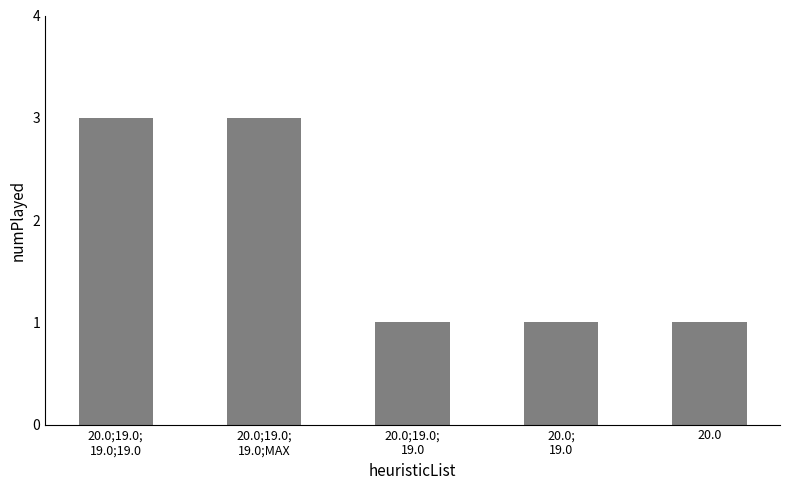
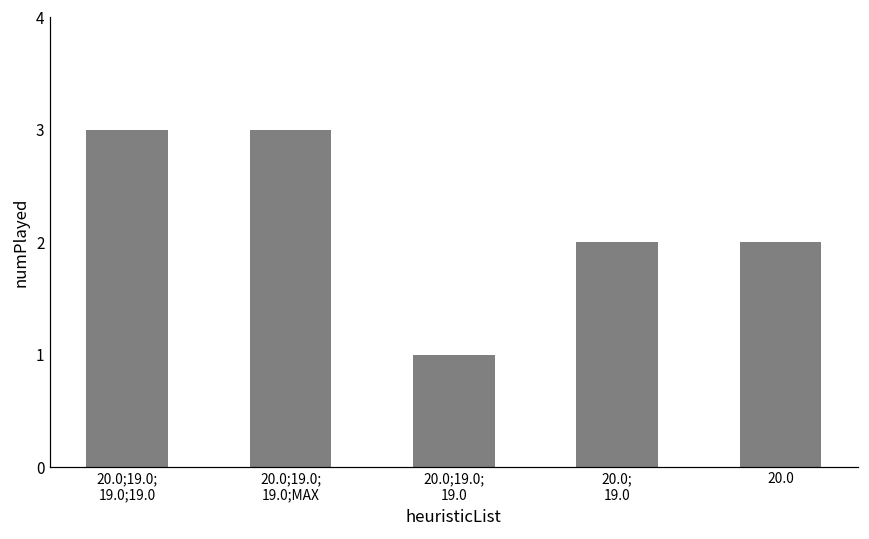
  {
    "20.0;19.0; 19.0;19.0": 3,
    "20.0;19.0; 19.0;MAX": 3,
    "20.0;19.0; 19.0": 1,
-   "20.0; 19.0": 1,
-   "20.0": 1
+   "20.0; 19.0": 2,
+   "20.0": 2
  }
